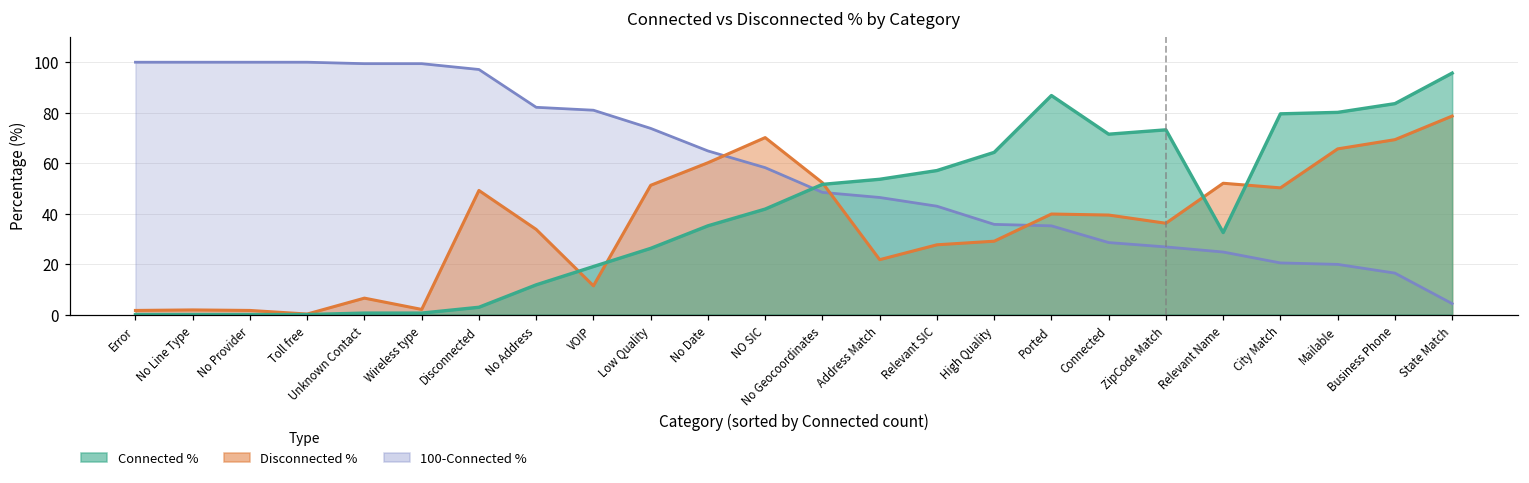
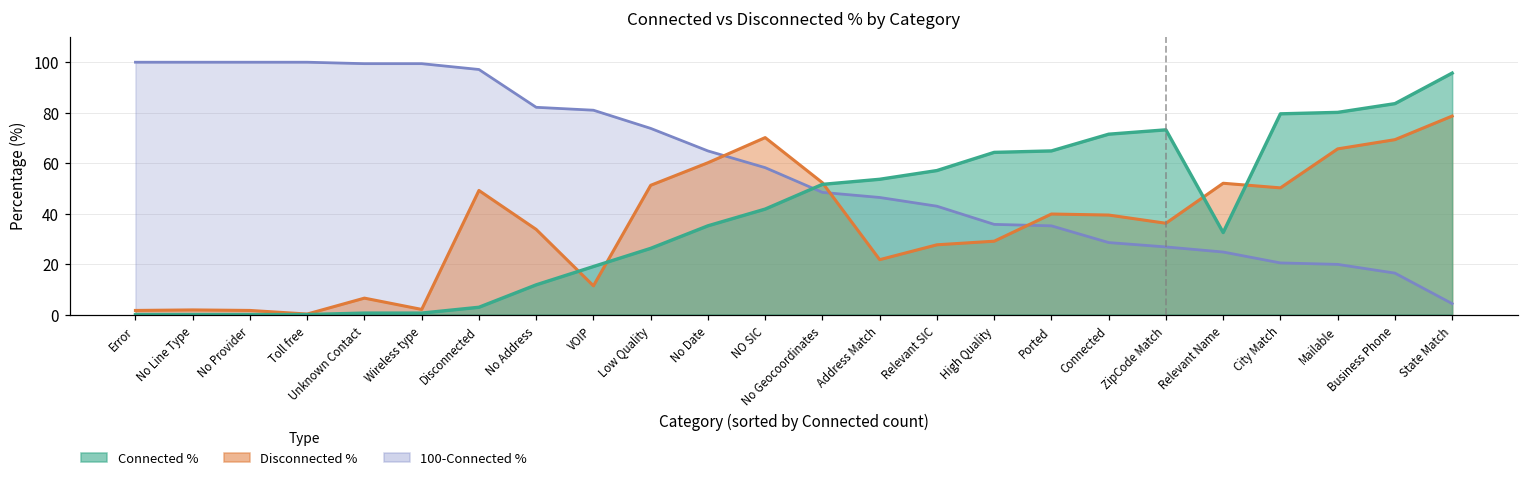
  {
    "100-Connected %": {
      "Error": 100,
      "No Line Type": 100,
      "No Provider": 100,
      "Toll free": 100,
      "Unknown Contact": 99,
      "Wireless type": 99,
      "Disconnected": 97,
      "No Address": 82,
      "VOIP": 81,
      "Low Quality": 74,
      "No Date": 65,
      "NO SIC": 58,
      "No Geocoordinates": 48,
      "Address Match": 46,
      "Relevant SIC": 43,
      "High Quality": 36,
      "Ported": 35,
      "Connected": 29,
      "ZipCode Match": 27,
      "Relevant Name": 25,
      "City Match": 20,
      "Mailable": 20,
      "Business Phone": 16,
      "State Match": 4
    },
    "Disconnected %": {
      "Error": 2,
      "No Line Type": 2,
      "No Provider": 2,
      "Unknown Contact": 7,
      "Wireless type": 2,
      "Disconnected": 49,
      "No Address": 34,
      "VOIP": 11,
      "Low Quality": 51,
      "No Date": 60,
      "NO SIC": 70,
      "Address Match": 22,
      "Relevant SIC": 28,
      "High Quality": 29,
      "Ported": 40,
      "Connected": 39,
      "ZipCode Match": 36,
      "Relevant Name": 52,
      "City Match": 50,
      "Mailable": 66,
      "Business Phone": 69,
      "State Match": 79
    },
    "Connected %": {
      "Error": 0,
      "No Line Type": 0,
      "No Provider": 0,
      "Unknown Contact": 1,
      "Wireless type": 1,
      "Disconnected": 3,
      "No Address": 12,
      "VOIP": 19,
      "Low Quality": 26,
      "No Date": 35,
      "NO SIC": 42,
      "Address Match": 54,
      "Relevant SIC": 57,
      "High Quality": 64,
-     "Ported": 87,
+     "Ported": 65,
      "Connected": 71,
      "ZipCode Match": 73,
      "Relevant Name": 32,
      "City Match": 80,
      "Mailable": 80,
      "Business Phone": 84,
      "State Match": 96
    }
  }
